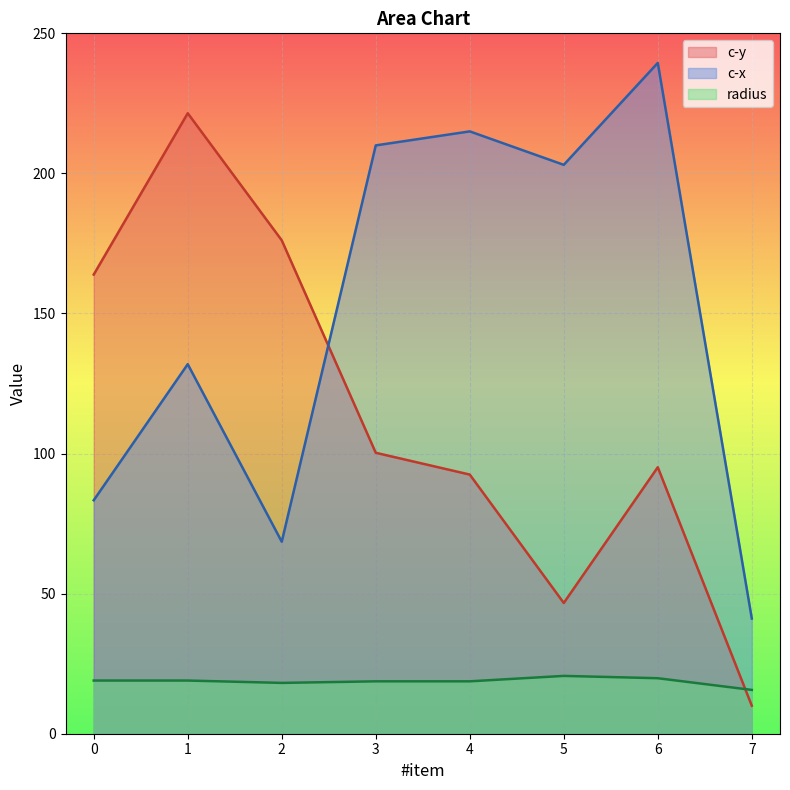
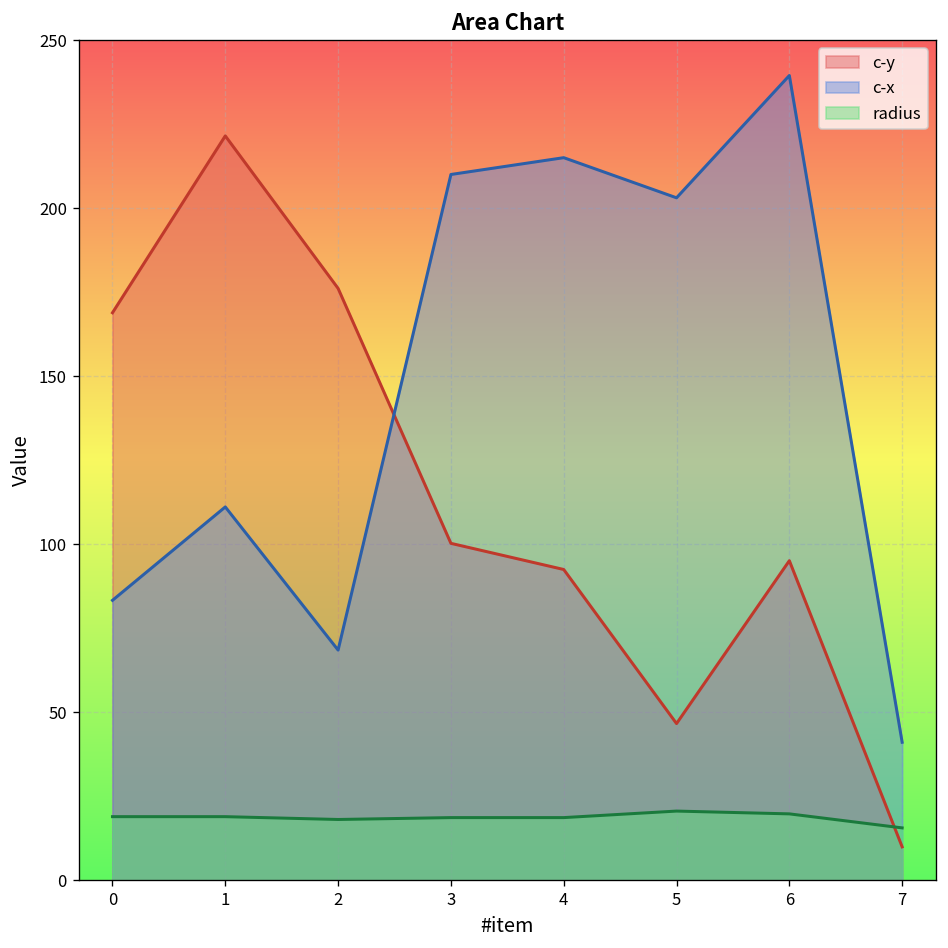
  {
    "c-y": {
-     "0": 164,
+     "0": 169,
      "1": 221,
      "2": 176,
      "3": 100,
      "4": 93,
      "5": 47,
      "6": 95,
      "7": 10
    },
    "c-x": {
      "0": 83,
-     "1": 132,
+     "1": 111,
      "2": 69,
      "3": 210,
      "4": 215,
      "5": 203,
      "6": 239,
      "7": 41
    },
    "radius": {
      "0": 19,
      "1": 19,
      "2": 18,
      "3": 19,
      "4": 19,
      "5": 21,
      "6": 20,
      "7": 16
    }
  }
